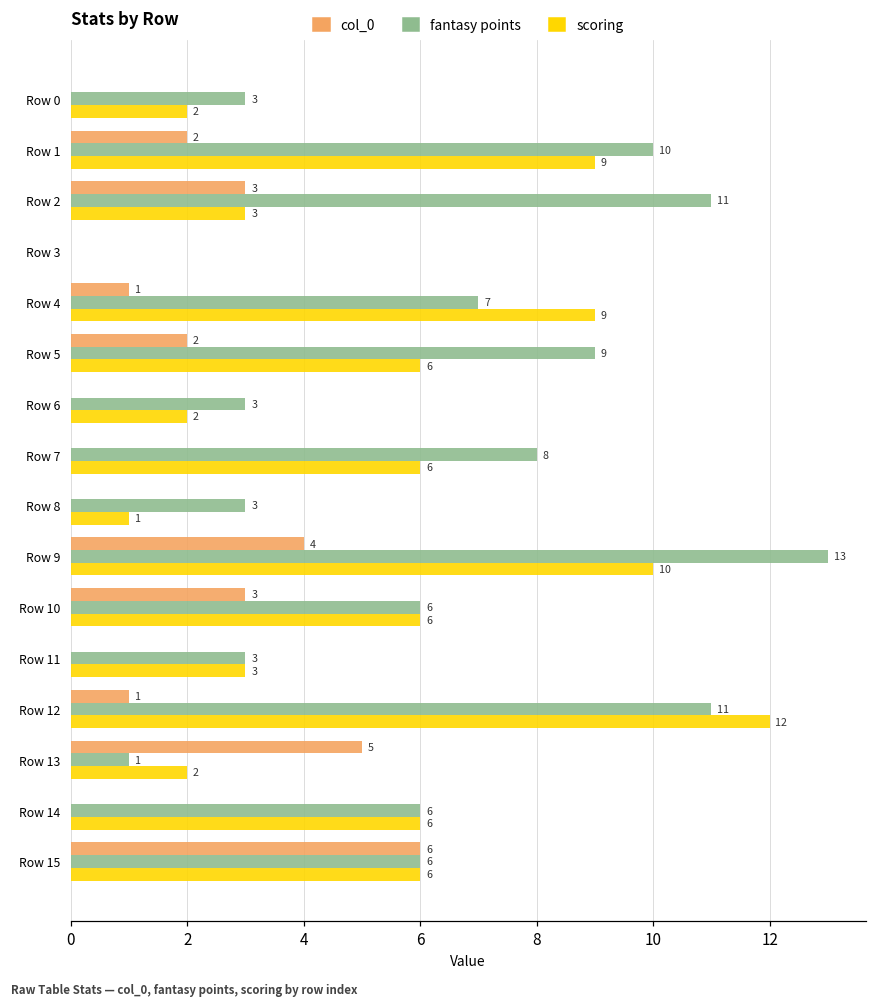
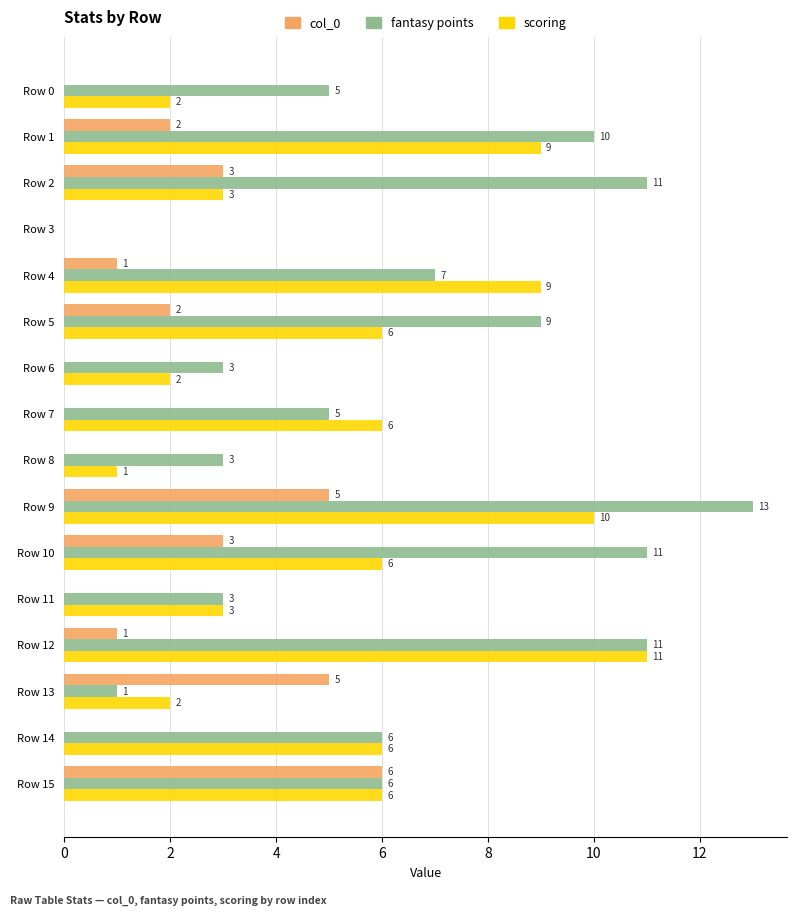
  {
    "col_0": {
      "Row 1": 2,
      "Row 2": 3,
      "Row 4": 1,
      "Row 5": 2,
-     "Row 9": 4,
+     "Row 9": 5,
      "Row 10": 3,
      "Row 12": 1,
      "Row 13": 5,
      "Row 15": 6
    },
    "fantasy points": {
-     "Row 0": 3,
+     "Row 0": 5,
      "Row 1": 10,
      "Row 2": 11,
      "Row 4": 7,
      "Row 5": 9,
      "Row 6": 3,
-     "Row 7": 8,
+     "Row 7": 5,
      "Row 8": 3,
      "Row 9": 13,
-     "Row 10": 6,
+     "Row 10": 11,
      "Row 11": 3,
      "Row 12": 11,
      "Row 13": 1,
      "Row 14": 6,
      "Row 15": 6
    },
    "scoring": {
      "Row 0": 2,
      "Row 1": 9,
      "Row 2": 3,
      "Row 4": 9,
      "Row 5": 6,
      "Row 6": 2,
      "Row 7": 6,
      "Row 8": 1,
      "Row 9": 10,
      "Row 10": 6,
      "Row 11": 3,
-     "Row 12": 12,
+     "Row 12": 11,
      "Row 13": 2,
      "Row 14": 6,
      "Row 15": 6
    }
  }
